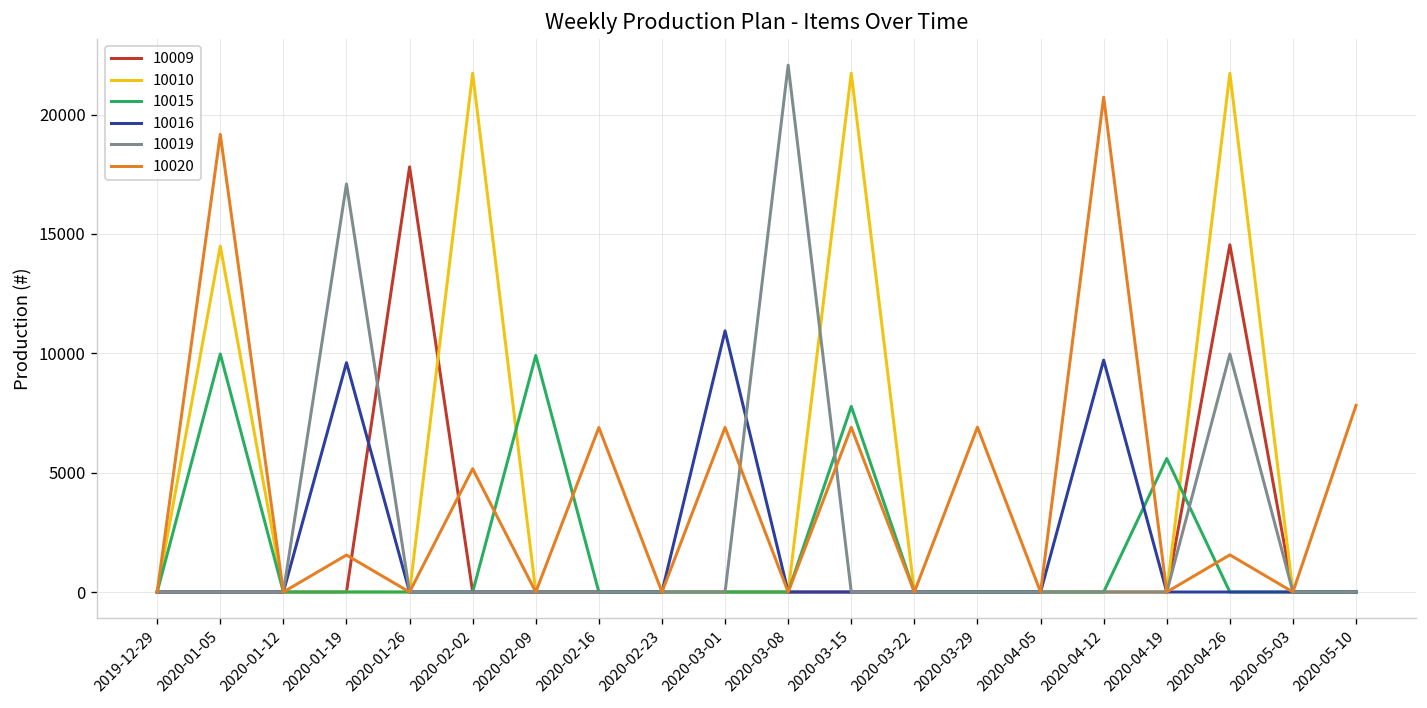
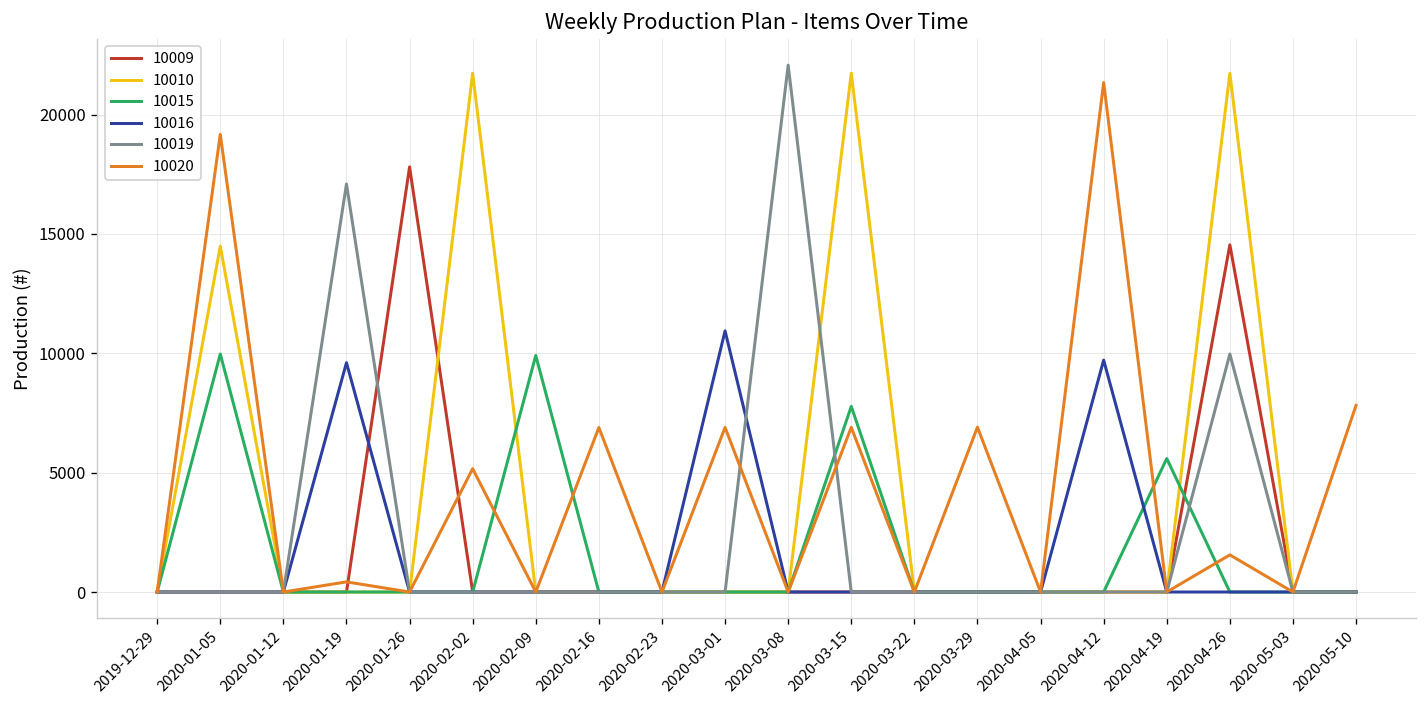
  {
    "10009": {
      "2020-01-26": 17800,
      "2020-04-26": 14500
    },
    "10010": {
      "2020-01-05": 14500,
      "2020-02-02": 21700,
      "2020-03-15": 21700,
      "2020-04-26": 21700
    },
    "10015": {
      "2020-01-05": 10000,
      "2020-02-09": 9900,
      "2020-03-15": 7800,
      "2020-04-19": 5600
    },
    "10016": {
      "2020-01-19": 9600,
      "2020-03-01": 10900,
      "2020-04-12": 9700
    },
    "10019": {
      "2020-01-19": 17100,
      "2020-03-08": 22100,
      "2020-04-26": 10000
    },
    "10020": {
      "2020-01-05": 19200,
-     "2020-01-19": 1500,
+     "2020-01-19": 400,
      "2020-02-02": 5200,
      "2020-02-16": 6900,
      "2020-03-01": 6900,
      "2020-03-15": 6900,
      "2020-03-29": 6900,
-     "2020-04-12": 20700,
+     "2020-04-12": 21300,
      "2020-04-26": 1600,
      "2020-05-10": 7800
    }
  }
